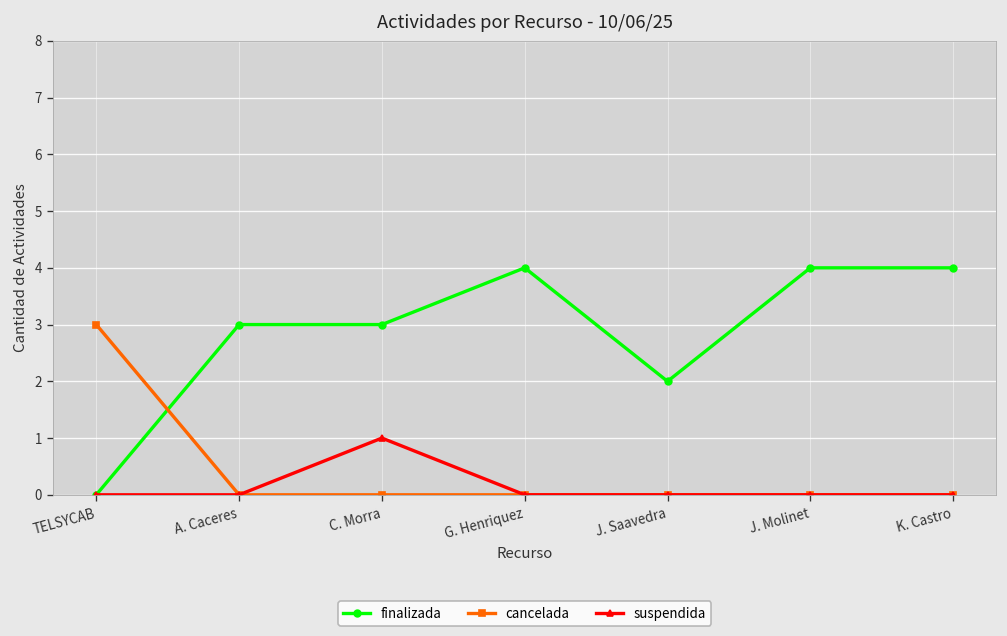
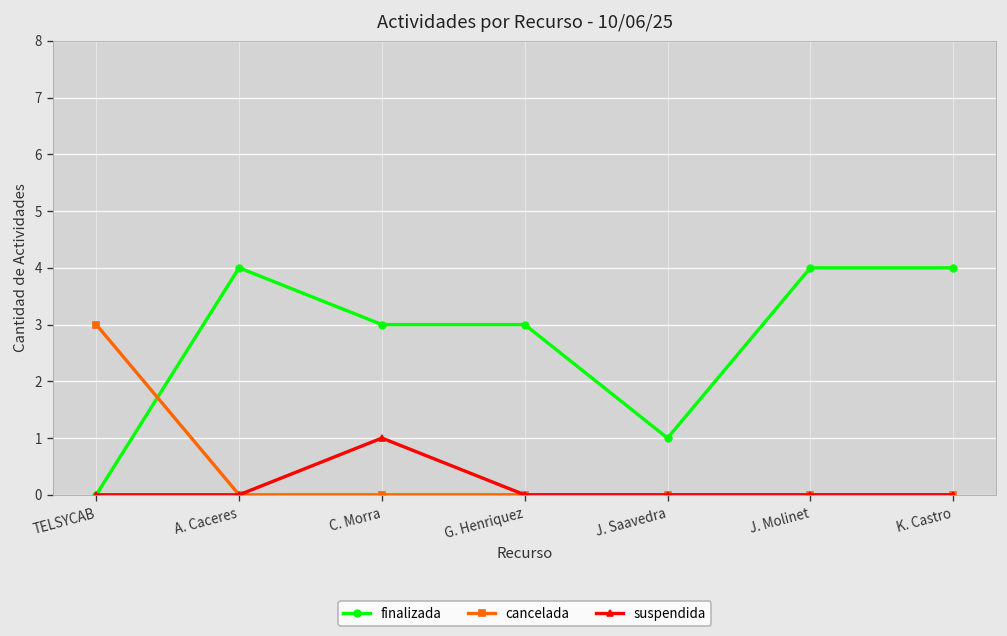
  {
    "finalizada": {
-     "A. Caceres": 3,
+     "A. Caceres": 4,
      "C. Morra": 3,
-     "G. Henriquez": 4,
-     "J. Saavedra": 2,
+     "G. Henriquez": 3,
+     "J. Saavedra": 1,
      "J. Molinet": 4,
      "K. Castro": 4
    },
    "cancelada": {
      "TELSYCAB": 3,
      "C. Morra": 0
    },
    "suspendida": {
      "C. Morra": 1
    }
  }
